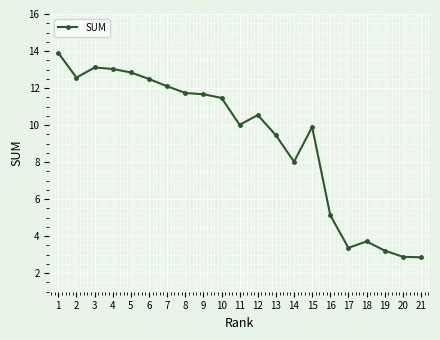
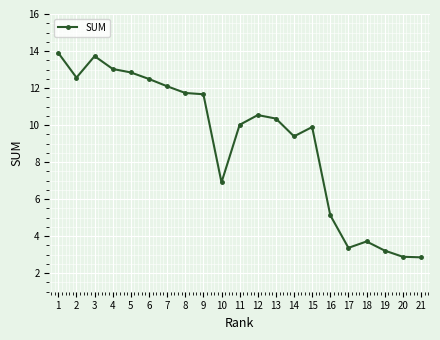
  {
    "1": 13.9,
    "2": 12.6,
-   "3": 13.1,
+   "3": 13.7,
    "4": 13.0,
    "5": 12.8,
    "6": 12.5,
    "7": 12.1,
    "8": 11.7,
    "9": 11.7,
-   "10": 11.5,
+   "10": 6.9,
    "11": 10.0,
    "12": 10.5,
-   "13": 9.5,
-   "14": 8.0,
+   "13": 10.4,
+   "14": 9.4,
    "15": 9.9,
    "16": 5.1,
    "17": 3.4,
    "18": 3.7,
    "19": 3.2,
    "20": 2.9,
    "21": 2.9
  }
